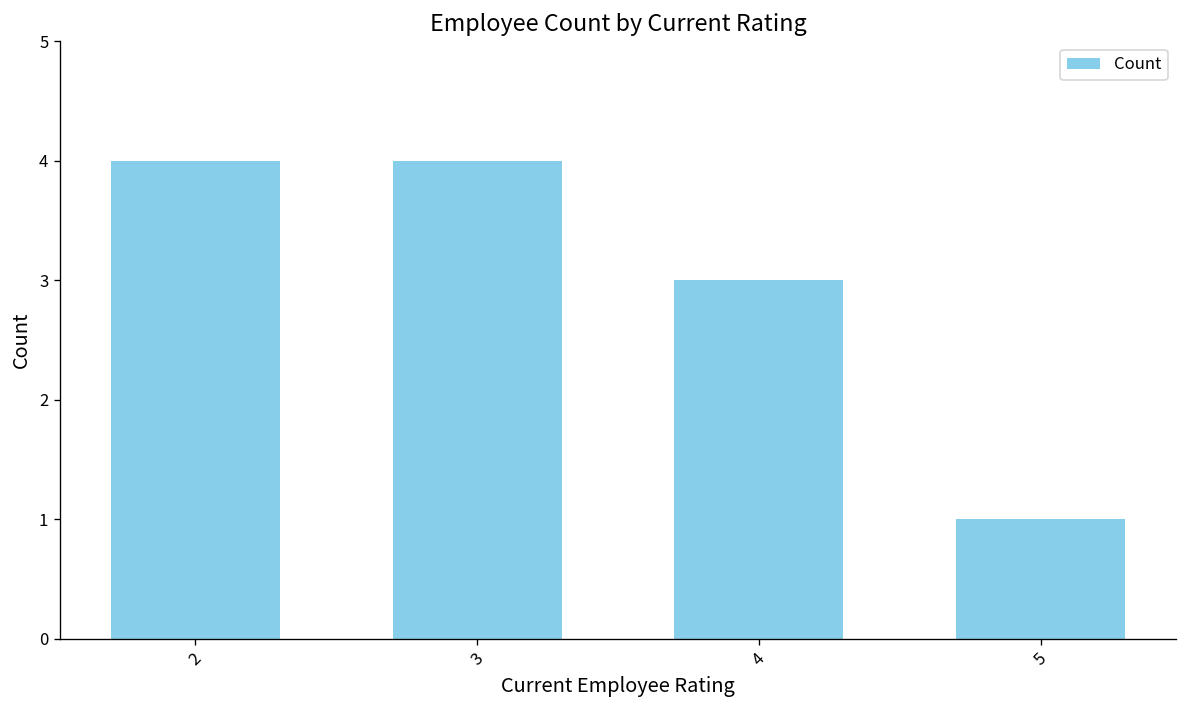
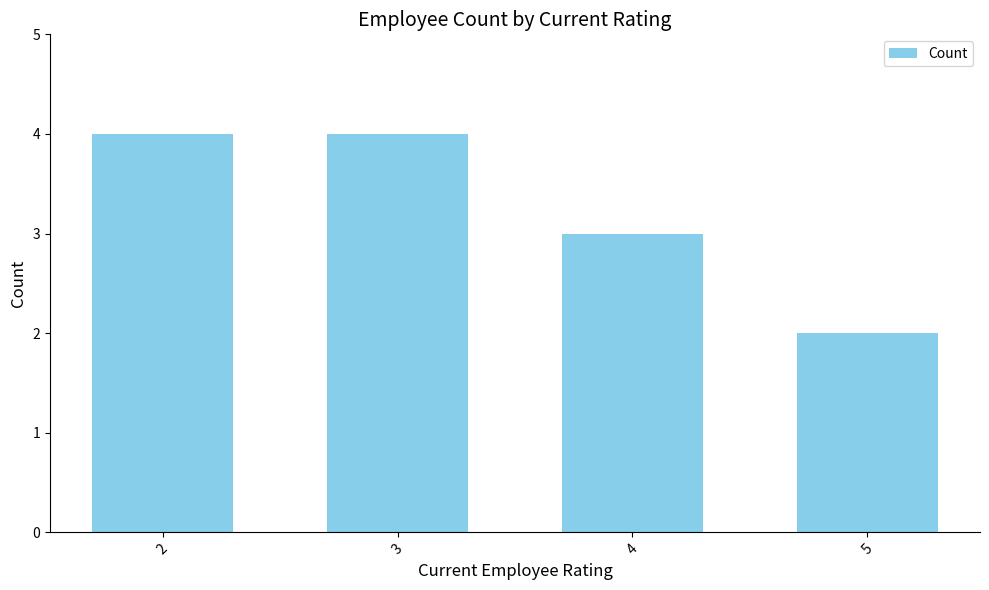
  {
    "2": 4,
    "3": 4,
    "4": 3,
-   "5": 1
+   "5": 2
  }
